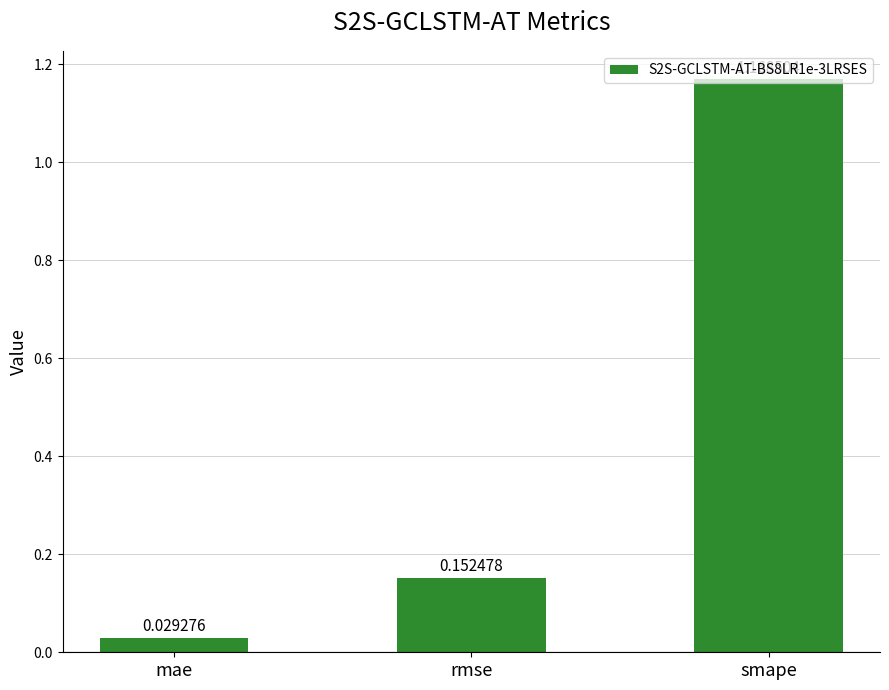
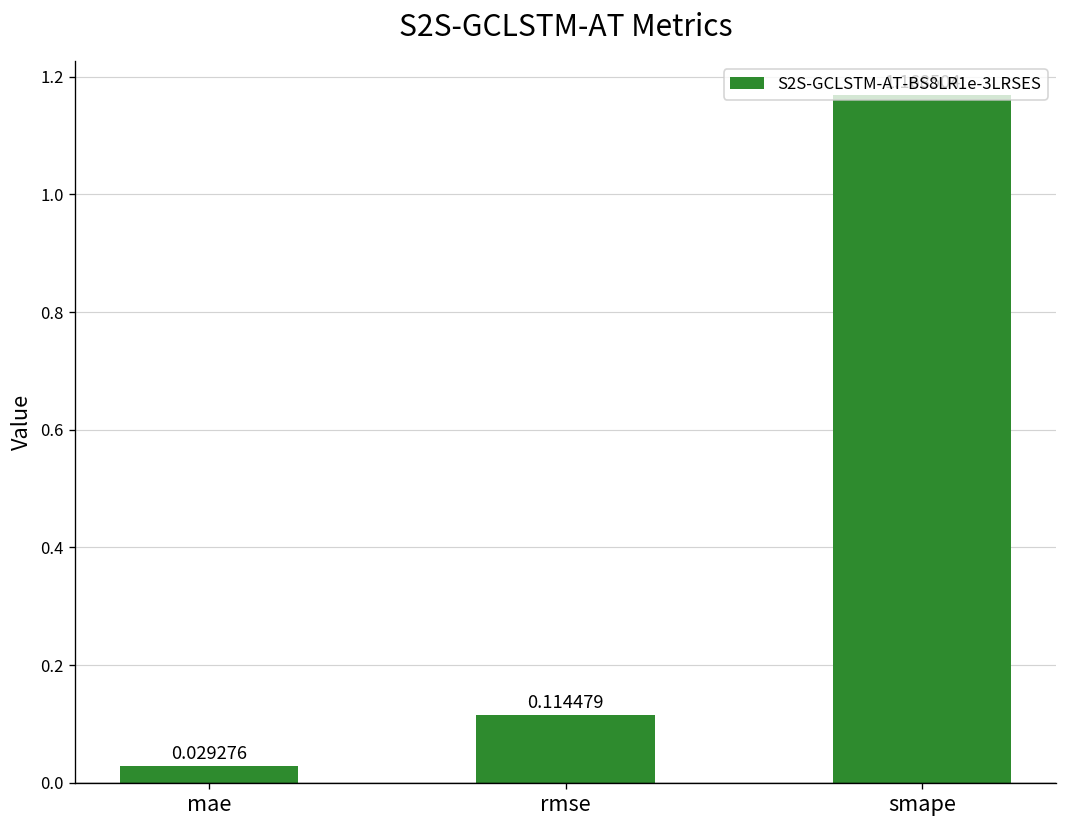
  {
    "mae": 0.029276,
-   "rmse": 0.152478
+   "rmse": 0.114479
  }
